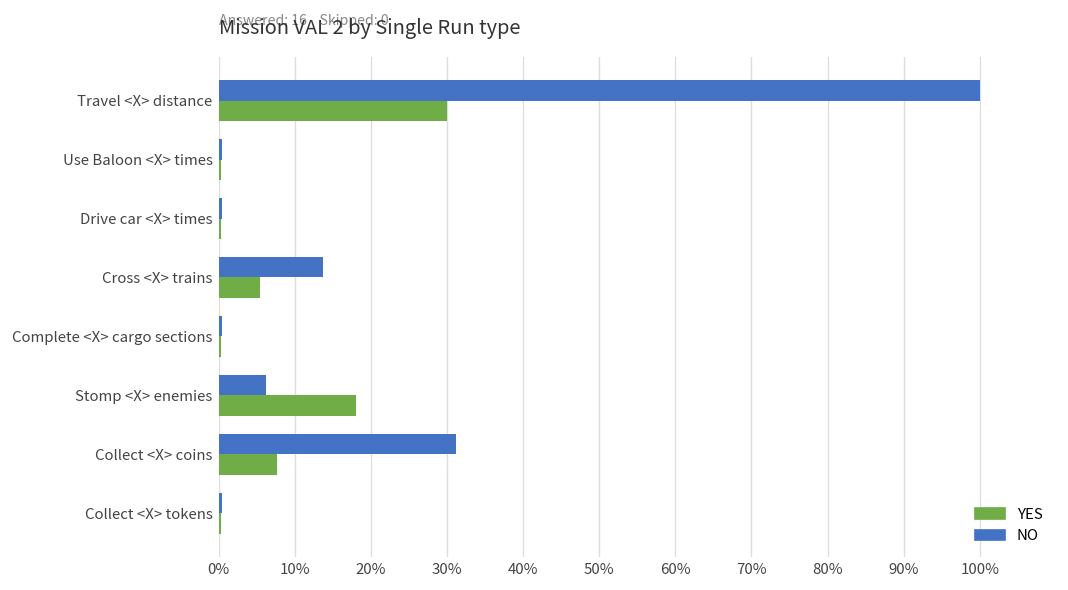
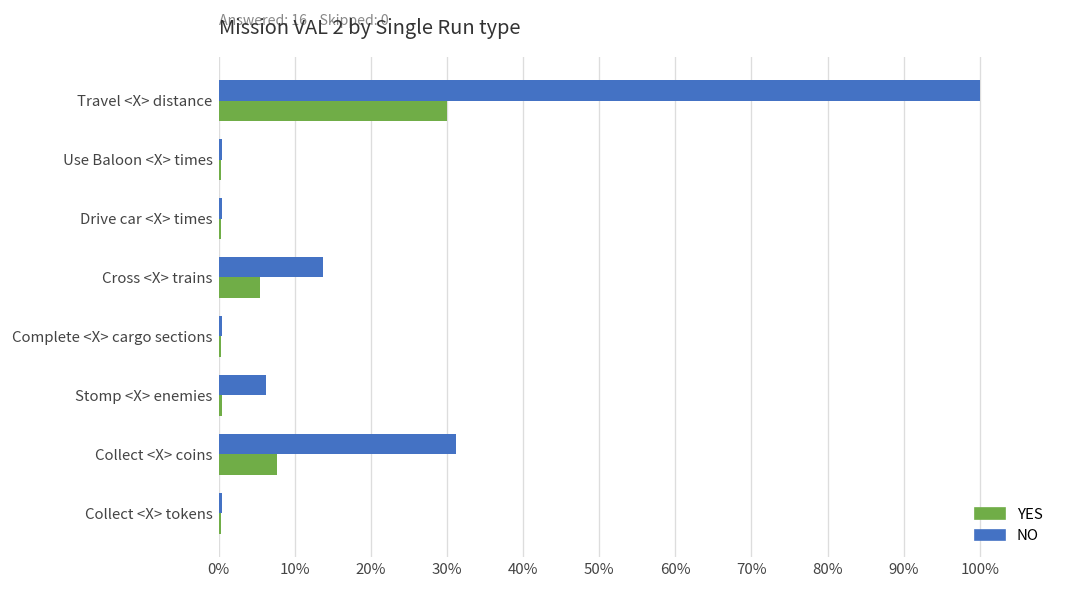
  {
    "NO": {
      "Travel <X> distance": "100%",
      "Use Baloon <X> times": "0%",
      "Drive car <X> times": "0%",
      "Cross <X> trains": "14%",
      "Complete <X> cargo sections": "0%",
      "Stomp <X> enemies": "6%",
      "Collect <X> coins": "31%",
      "Collect <X> tokens": "0%"
    },
    "YES": {
      "Travel <X> distance": "30%",
      "Cross <X> trains": "6%",
-     "Stomp <X> enemies": "18%",
+     "Stomp <X> enemies": "0%",
      "Collect <X> coins": "8%"
    }
  }
